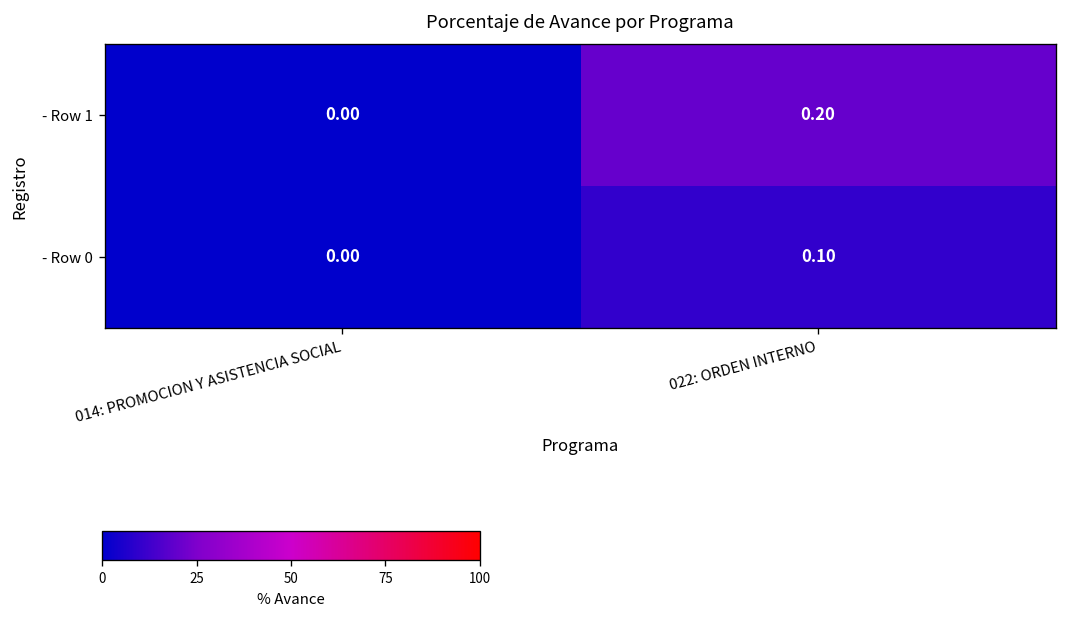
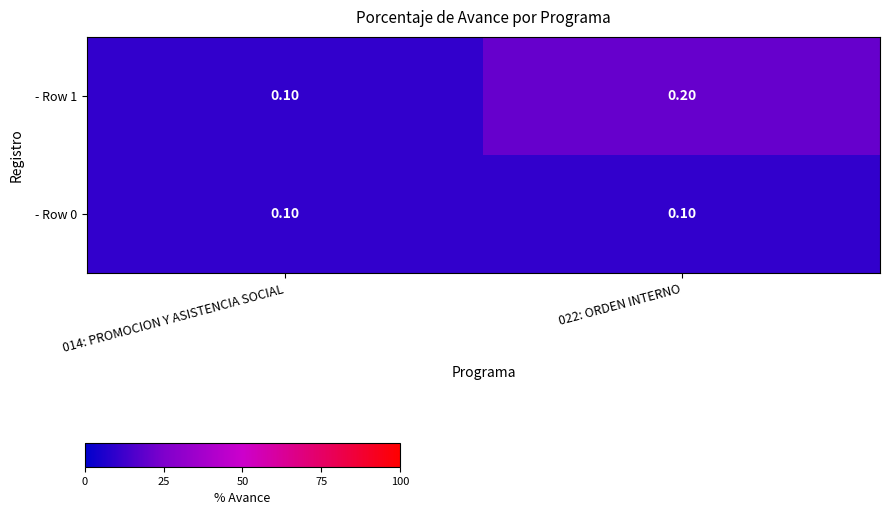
  {
    "- Row 1": {
-     "014: PROMOCION Y ASISTENCIA SOCIAL": 0.00,
+     "014: PROMOCION Y ASISTENCIA SOCIAL": 0.10,
      "022: ORDEN INTERNO": 0.20
    },
    "- Row 0": {
-     "014: PROMOCION Y ASISTENCIA SOCIAL": 0.00,
+     "014: PROMOCION Y ASISTENCIA SOCIAL": 0.10,
      "022: ORDEN INTERNO": 0.10
    }
  }
